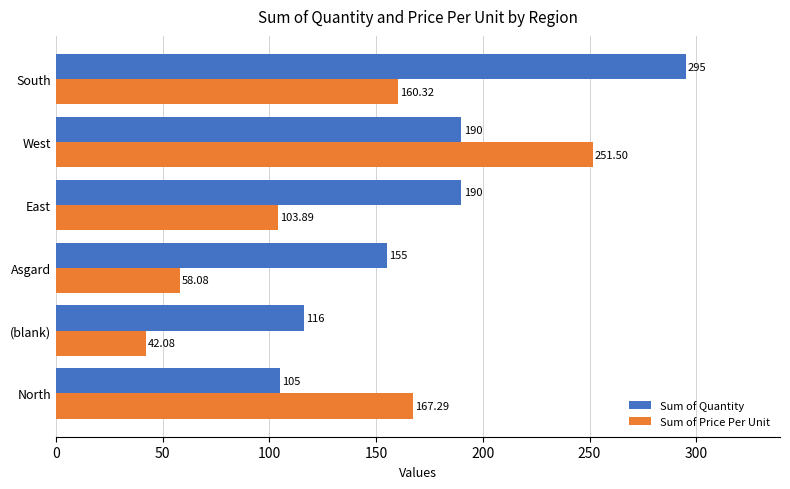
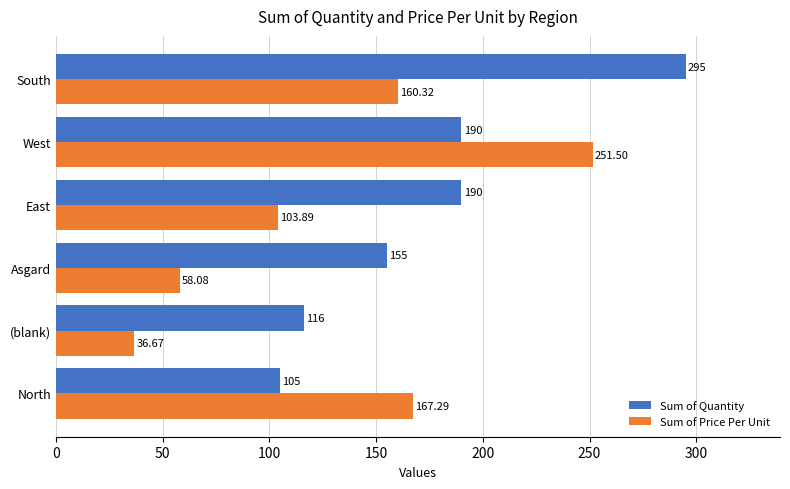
  {
    "Sum of Quantity": {
      "South": 295,
      "West": 190,
      "East": 190,
      "Asgard": 155,
      "(blank)": 116,
      "North": 105
    },
    "Sum of Price Per Unit": {
      "South": 160.32,
      "West": 251.50,
      "East": 103.89,
      "Asgard": 58.08,
-     "(blank)": 42.08,
+     "(blank)": 36.67,
      "North": 167.29
    }
  }
